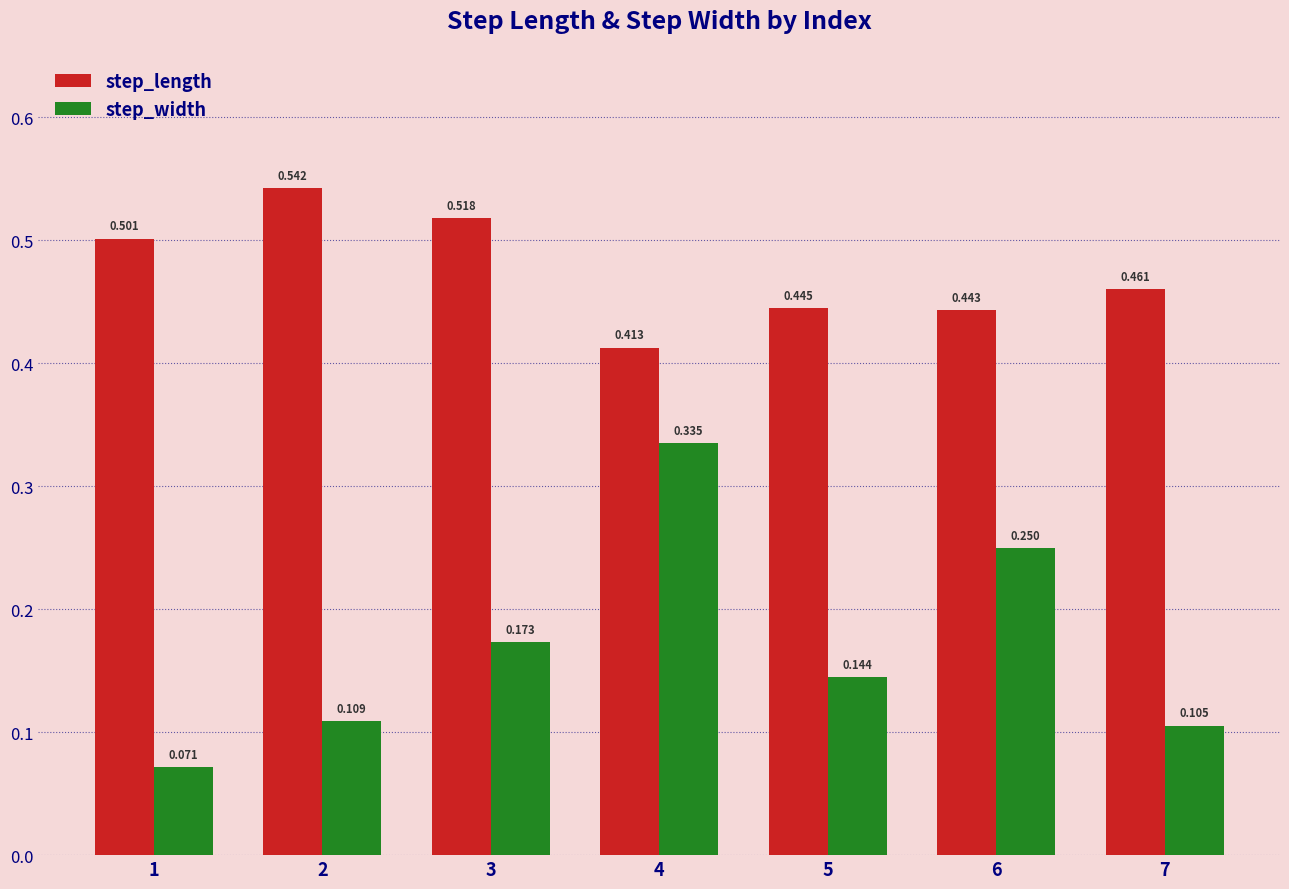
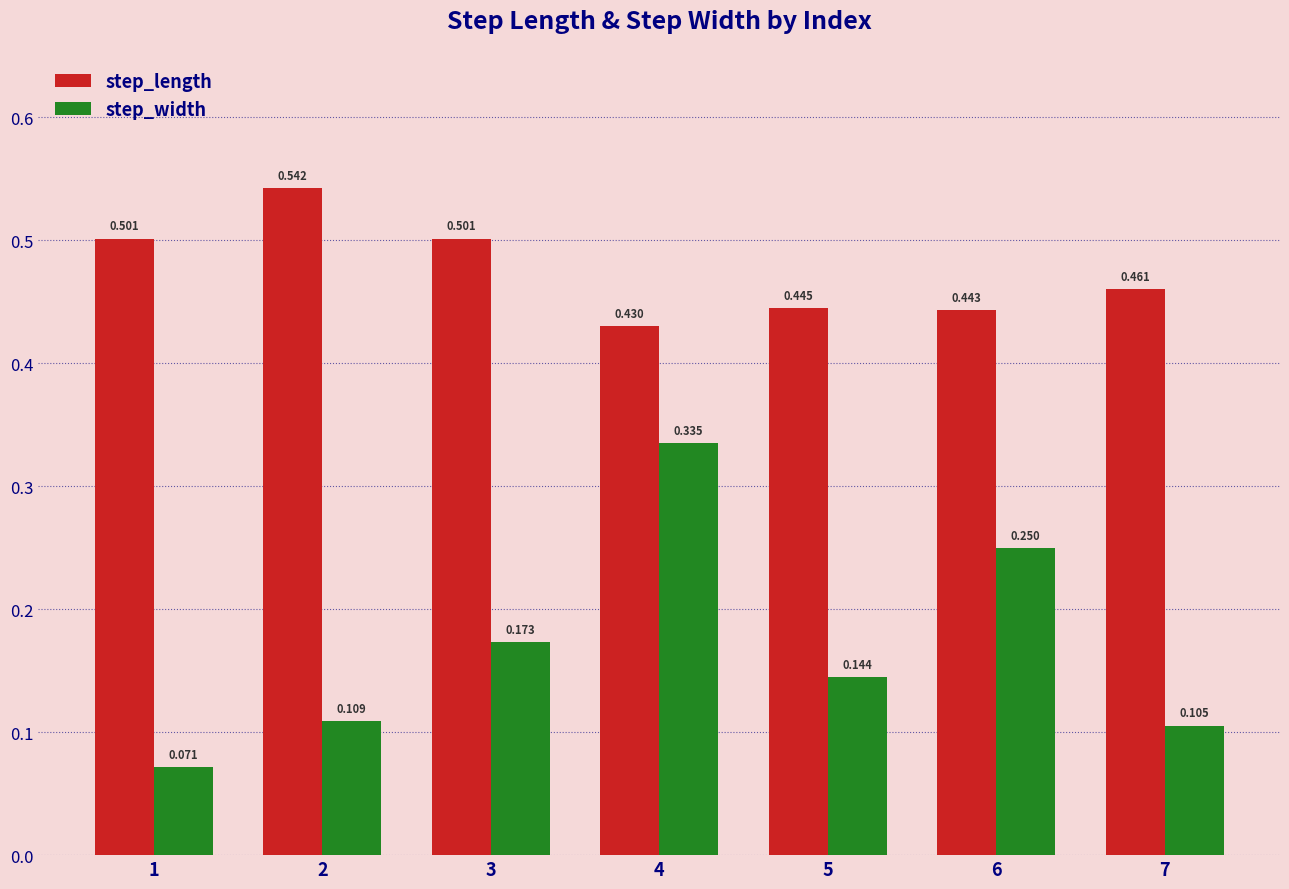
  {
    "step_length": {
      "1": 0.501,
      "2": 0.542,
-     "3": 0.518,
-     "4": 0.413,
+     "3": 0.501,
+     "4": 0.430,
      "5": 0.445,
      "6": 0.443,
      "7": 0.461
    },
    "step_width": {
      "1": 0.071,
      "2": 0.109,
      "3": 0.173,
      "4": 0.335,
      "5": 0.144,
      "6": 0.250,
      "7": 0.105
    }
  }
